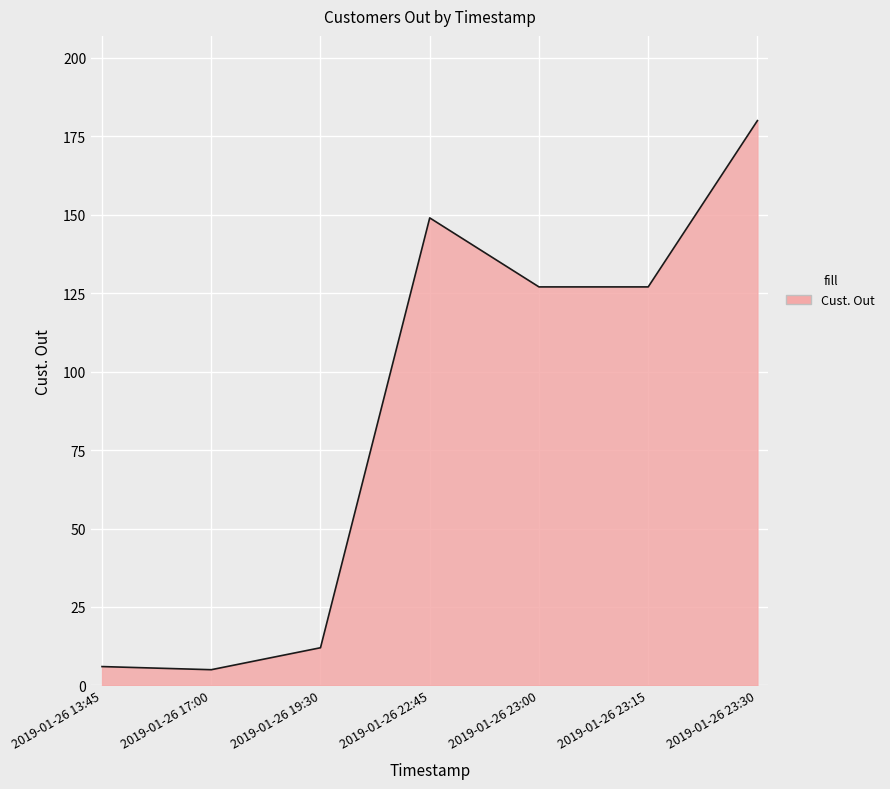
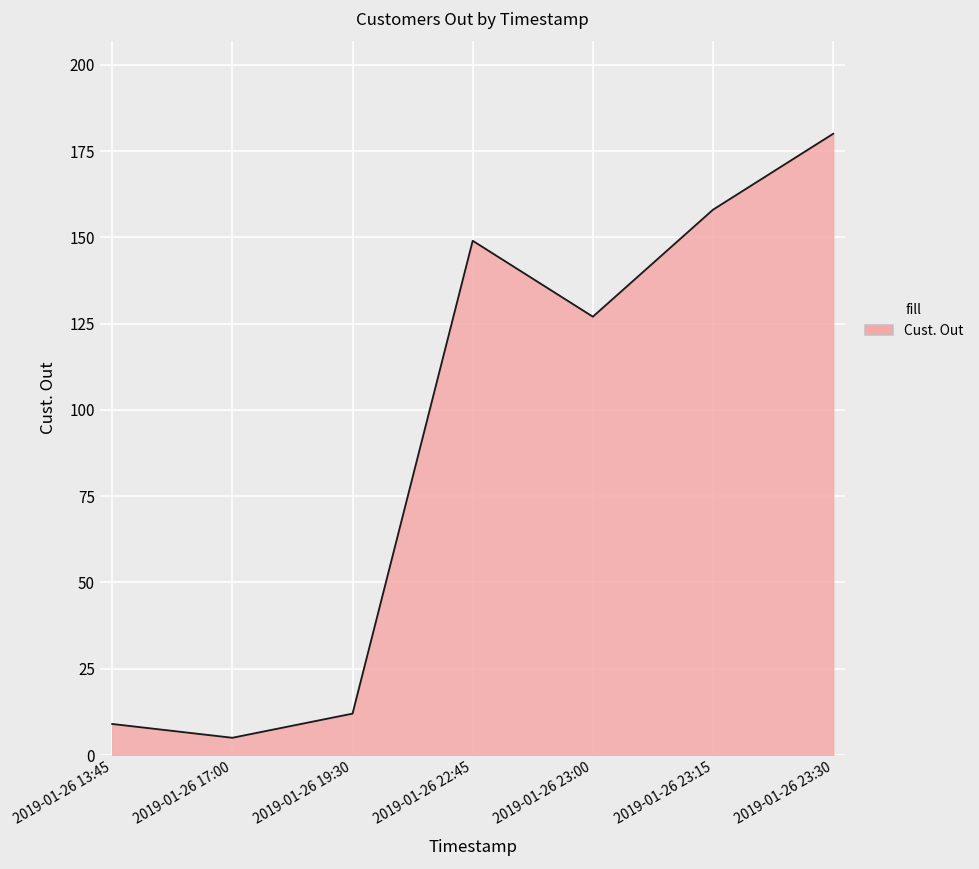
  {
-   "2019-01-26 13:45": 6,
+   "2019-01-26 13:45": 9,
    "2019-01-26 17:00": 5,
    "2019-01-26 19:30": 12,
    "2019-01-26 22:45": 149,
    "2019-01-26 23:00": 127,
-   "2019-01-26 23:15": 127,
+   "2019-01-26 23:15": 158,
    "2019-01-26 23:30": 180
  }
